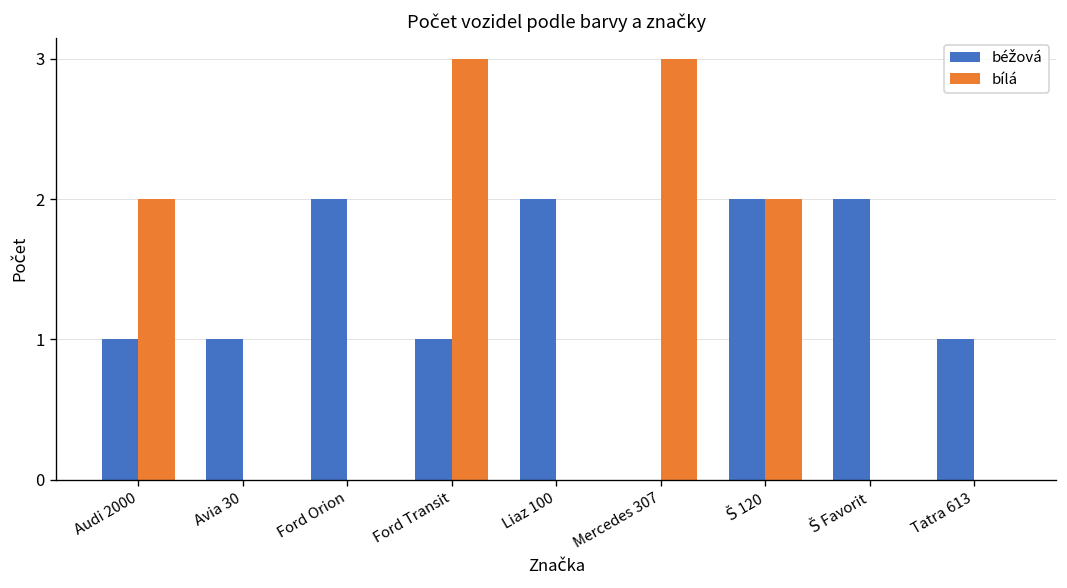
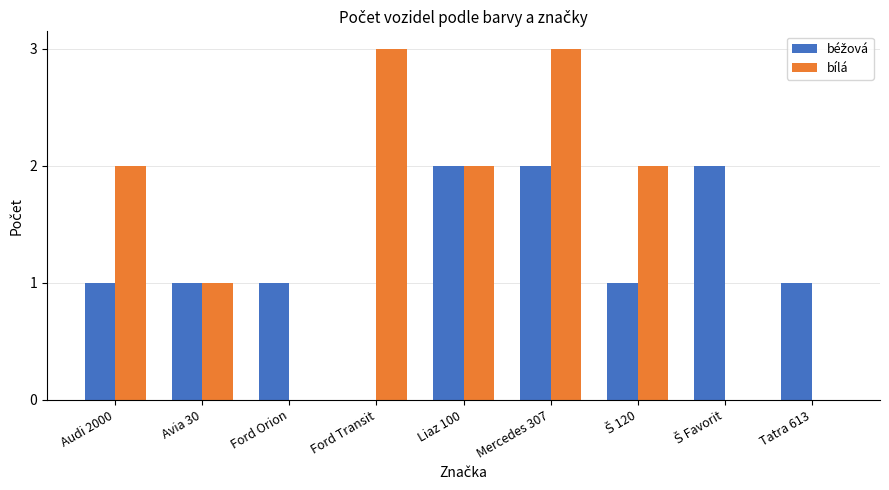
  {
    "béžová": {
      "Audi 2000": 1,
      "Avia 30": 1,
-     "Ford Orion": 2,
-     "Ford Transit": 1,
+     "Ford Orion": 1,
+     "Ford Transit": 0,
      "Liaz 100": 2,
-     "Mercedes 307": 0,
-     "Š 120": 2,
+     "Mercedes 307": 2,
+     "Š 120": 1,
      "Š Favorit": 2,
      "Tatra 613": 1
    },
    "bílá": {
      "Audi 2000": 2,
-     "Avia 30": 0,
+     "Avia 30": 1,
      "Ford Orion": 0,
      "Ford Transit": 3,
-     "Liaz 100": 0,
+     "Liaz 100": 2,
      "Mercedes 307": 3,
      "Š 120": 2,
      "Š Favorit": 0,
      "Tatra 613": 0
    }
  }
